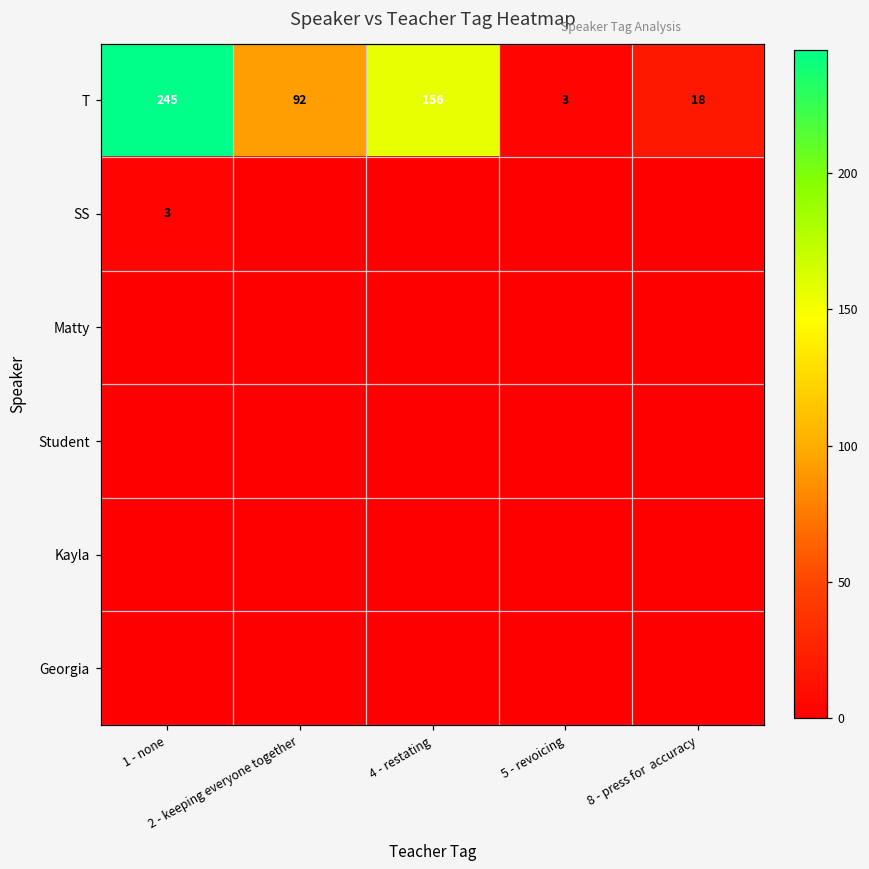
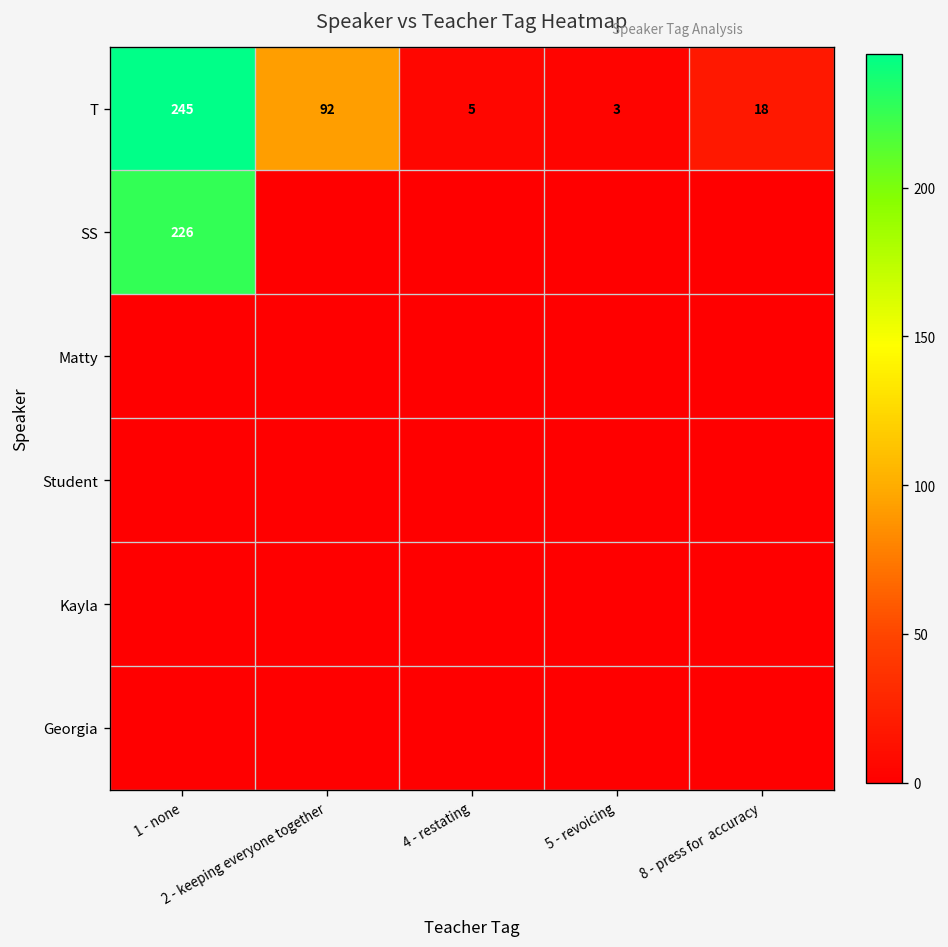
  {
    "T": {
      "1 - none": 245,
      "2 - keeping everyone together": 92,
-     "4 - restating": 156,
+     "4 - restating": 5,
      "5 - revoicing": 3,
      "8 - press for accuracy": 18
    },
    "SS": {
-     "1 - none": 3
+     "1 - none": 226
    }
  }
